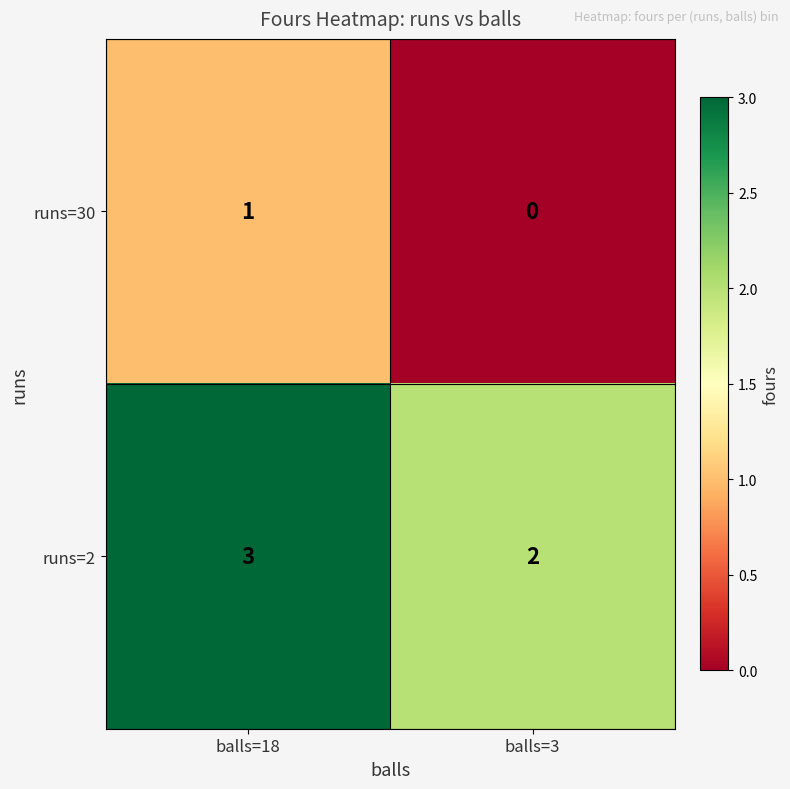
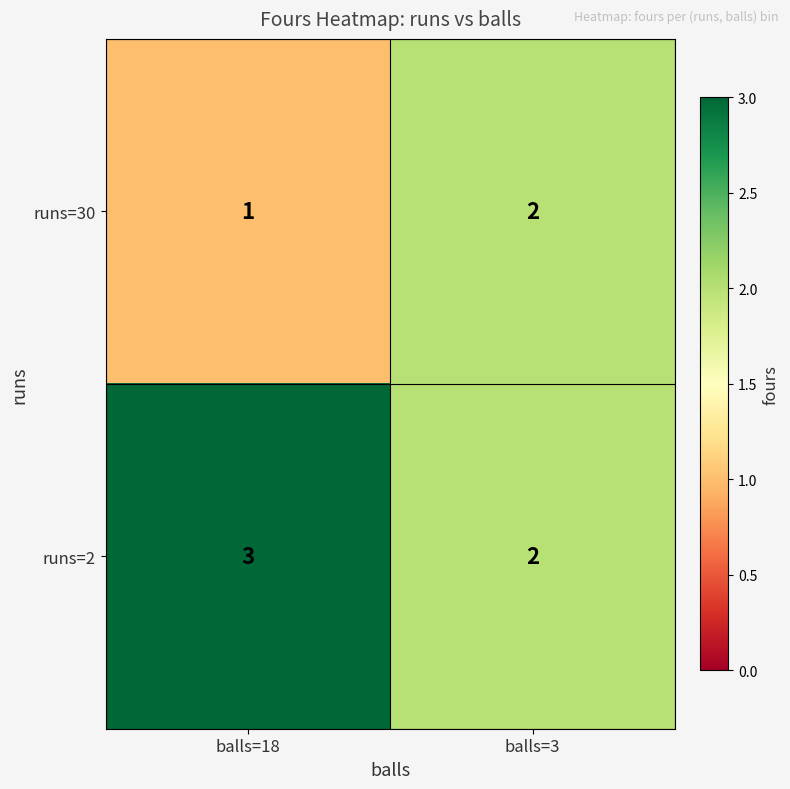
  {
    "runs=30": {
      "balls=18": 1,
-     "balls=3": 0
+     "balls=3": 2
    },
    "runs=2": {
      "balls=18": 3,
      "balls=3": 2
    }
  }
